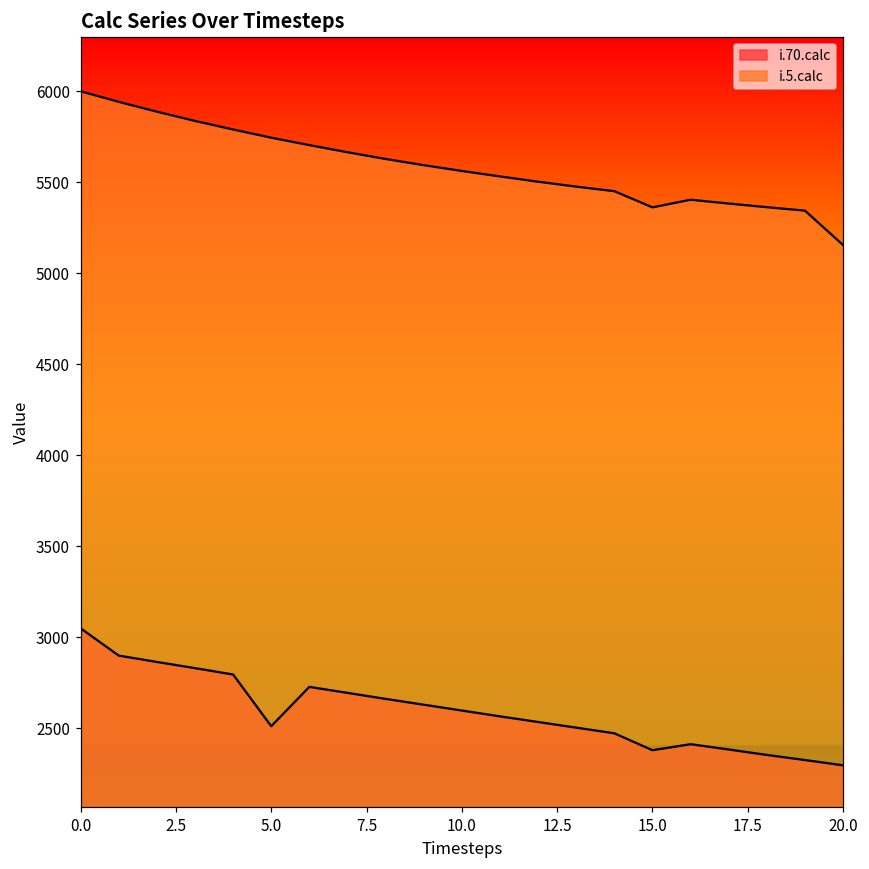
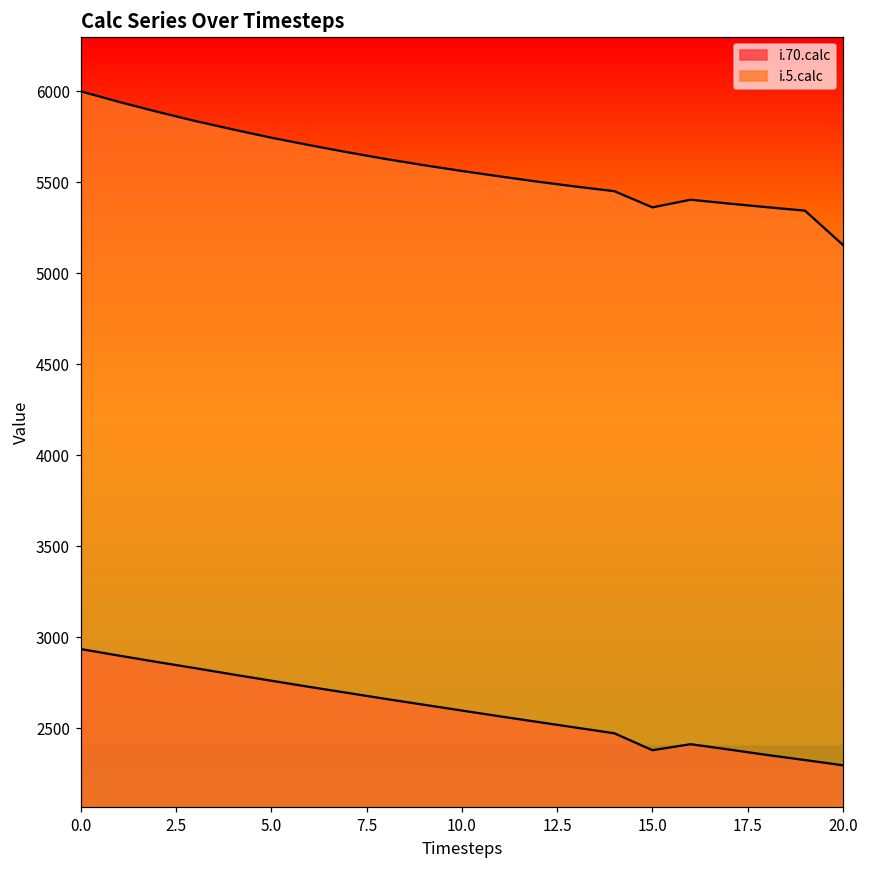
  {
    "i.70.calc": {
-     "0.0": 3050,
-     "5.0": 2510,
+     "0.0": 2940,
+     "5.0": 2760,
      "10.0": 2600,
      "15.0": 2380,
      "20.0": 2300
    },
    "i.5.calc": {
      "0.0": 6000,
      "5.0": 5750,
      "10.0": 5560,
      "15.0": 5360,
      "20.0": 5160
    }
  }
